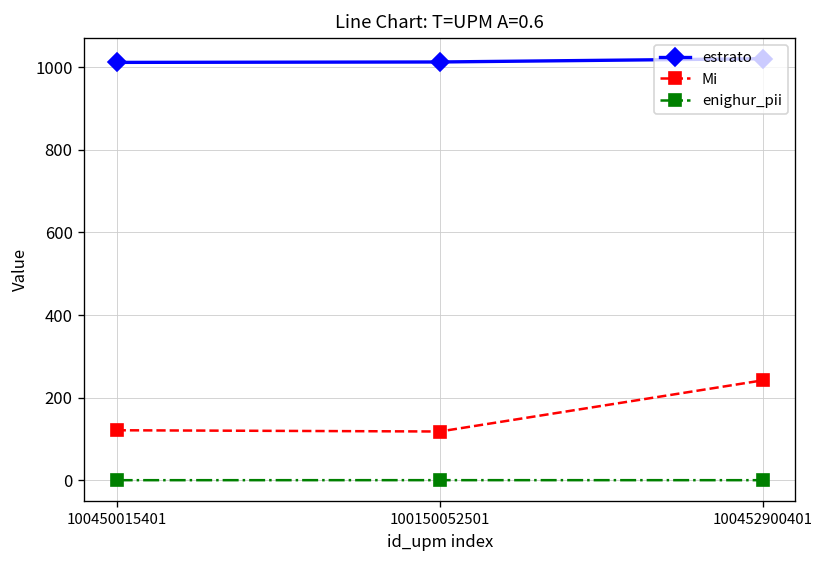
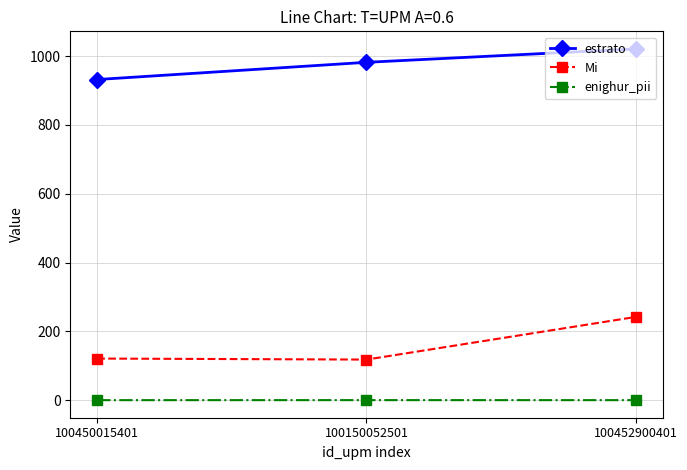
  {
    "estrato": {
-     "100450015401": 1010,
-     "100150052501": 1010
+     "100450015401": 930,
+     "100150052501": 980
    },
    "Mi": {
      "100450015401": 120,
      "100150052501": 120,
      "100452900401": 240
    },
    "enighur_pii": {
      "100450015401": 0,
      "100150052501": 0,
      "100452900401": 0
    }
  }
